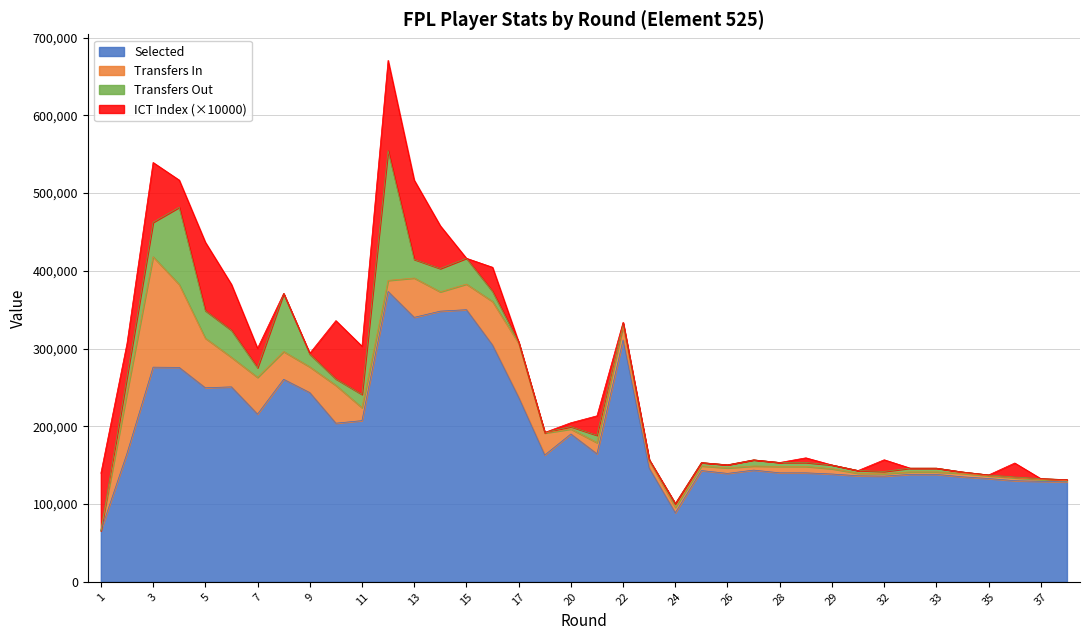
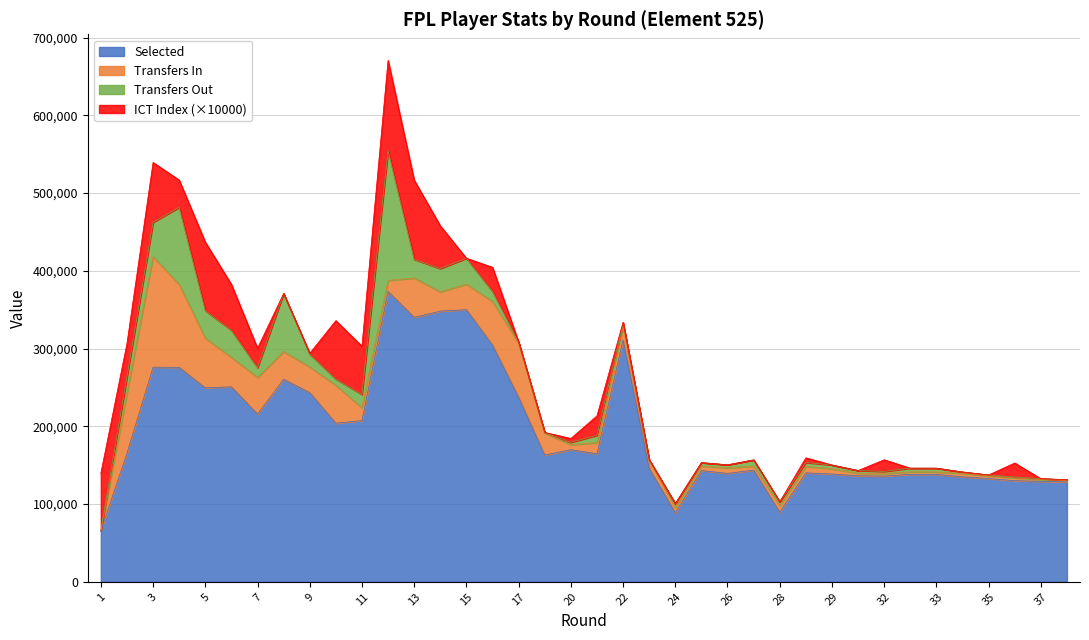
  {
    "Selected": {
-     "20": "190,000",
+     "20": "170,000",
      "22": "310,000",
      "24": "90,000",
      "26": "140,000",
-     "28": "140,000"
+     "28": "90,000"
    },
    "Transfers In": {
      "22": "20,000",
      "24": "10,000",
      "26": "10,000",
      "28": "10,000"
    },
    "ICT Index (×10000)": {
      "20": "10,000",
      "32": "20,000"
    }
  }
